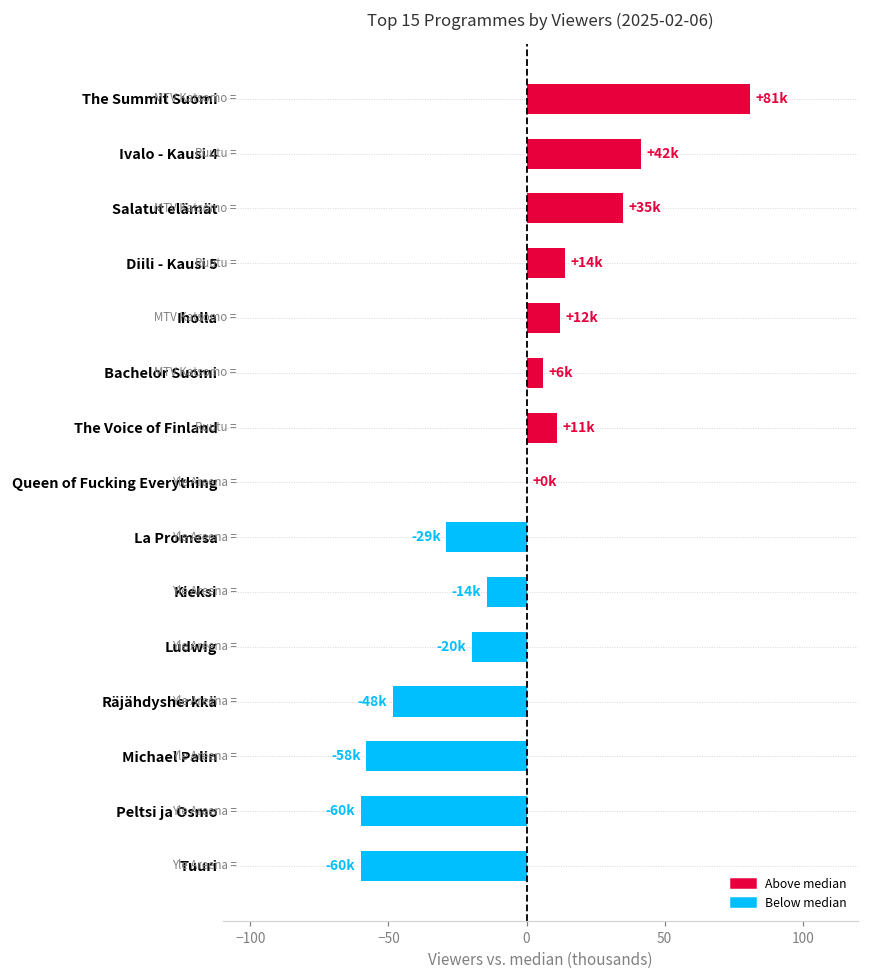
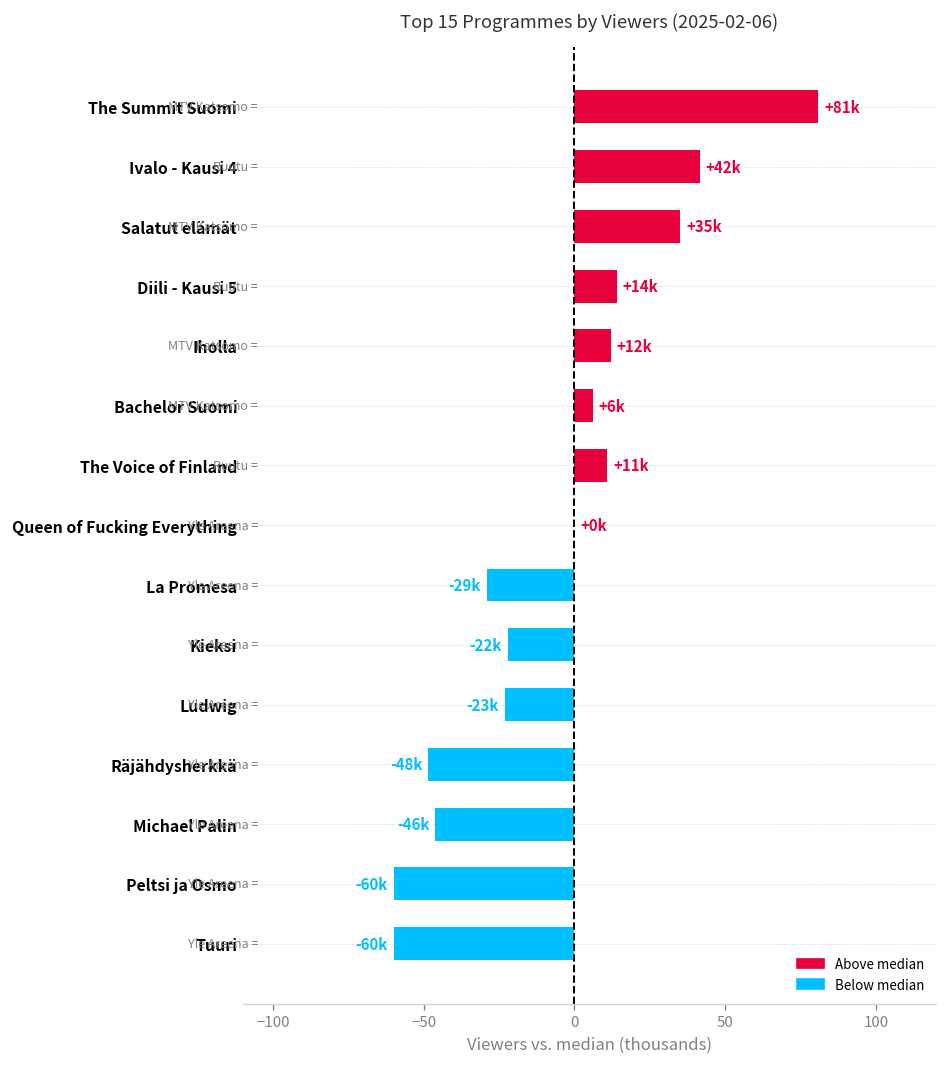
  {
    "The Summit Suomi": "+81k",
    "Ivalo - Kausi 4": "+42k",
    "Salatut elämät": "+35k",
    "Diili - Kausi 5": "+14k",
    "Iholla": "+12k",
    "Bachelor Suomi": "+6k",
    "The Voice of Finland": "+11k",
    "Queen of Fucking Everything": "+0k",
    "La Promesa": "-29k",
-   "Kieksi": "-14k",
-   "Ludwig": "-20k",
+   "Kieksi": "-22k",
+   "Ludwig": "-23k",
    "Räjähdysherkkä": "-48k",
-   "Michael Palin": "-58k",
+   "Michael Palin": "-46k",
    "Peltsi ja Osmo": "-60k",
    "Tuuri": "-60k"
  }
